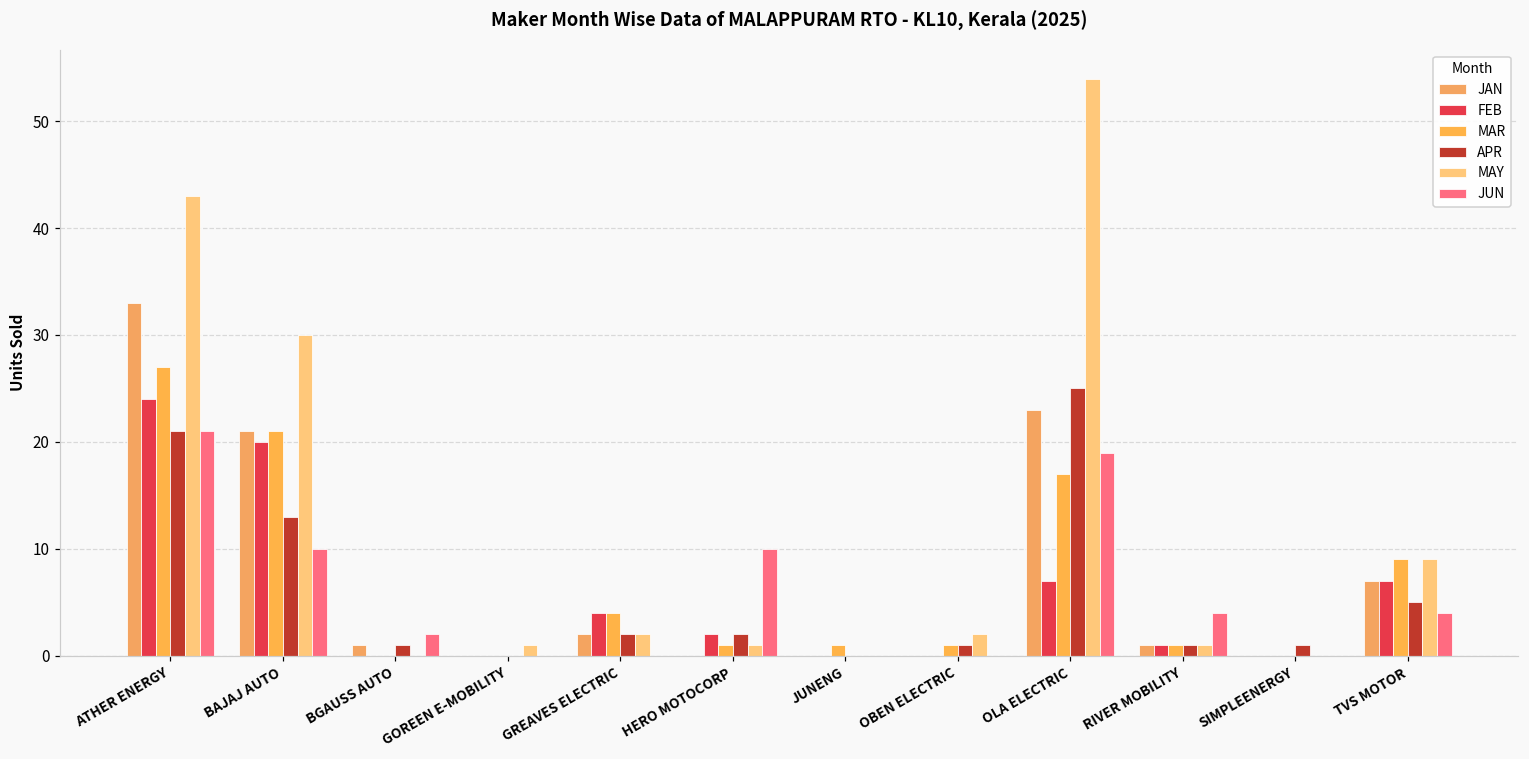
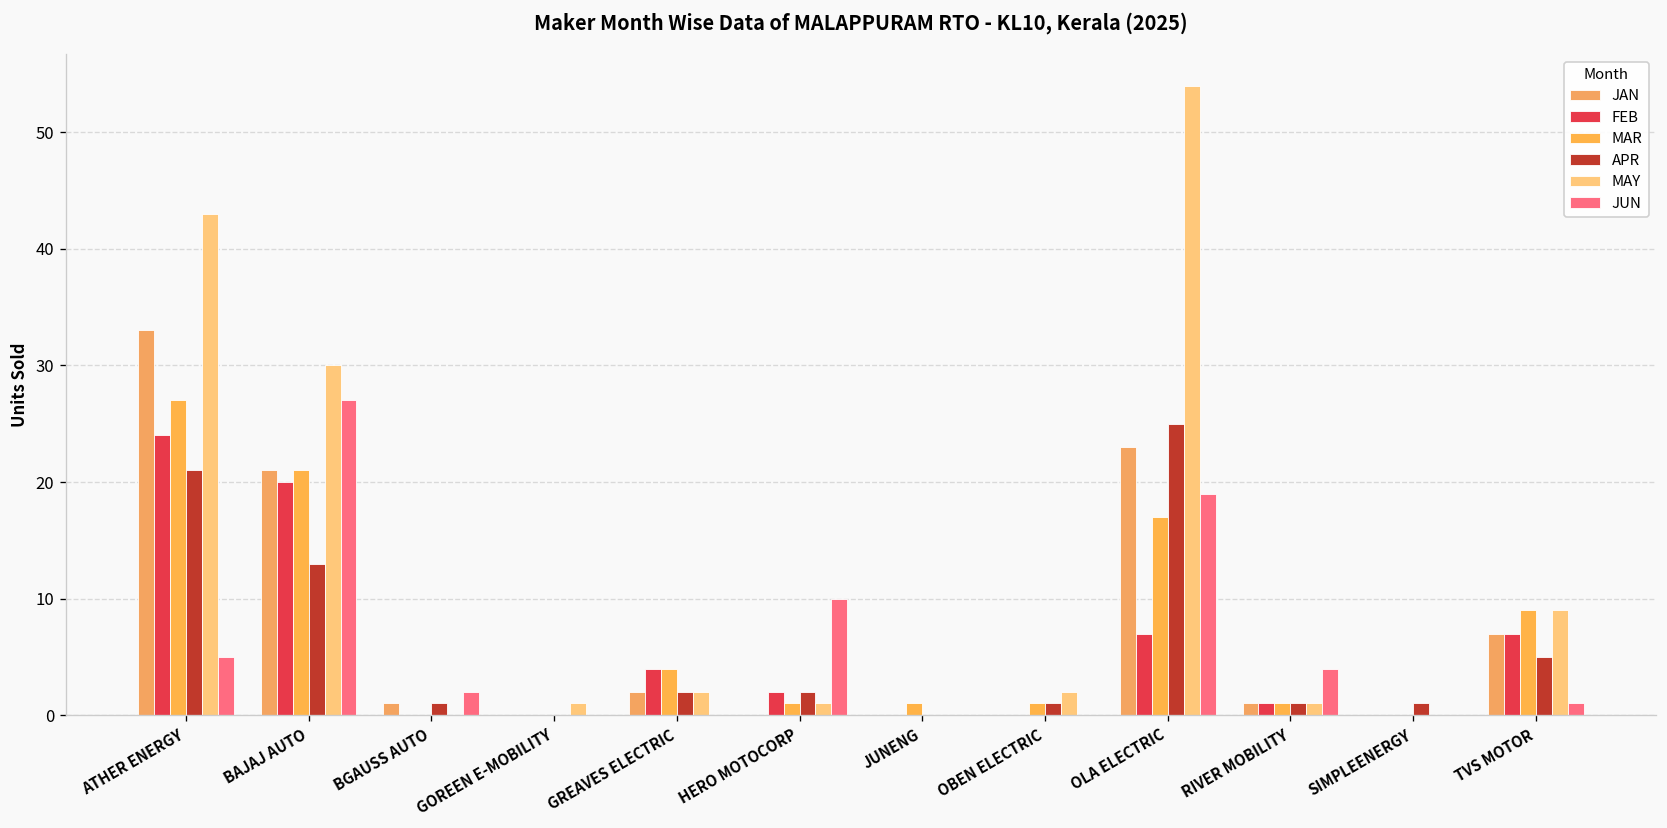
  {
    "JUN": {
-     "ATHER ENERGY": 21,
-     "BAJAJ AUTO": 10,
+     "ATHER ENERGY": 5,
+     "BAJAJ AUTO": 27,
      "BGAUSS AUTO": 2,
      "GOREEN E-MOBILITY": 0,
      "GREAVES ELECTRIC": 0,
      "HERO MOTOCORP": 10,
      "JUNENG": 0,
      "OBEN ELECTRIC": 0,
      "OLA ELECTRIC": 19,
      "RIVER MOBILITY": 4,
      "SIMPLEENERGY": 0,
-     "TVS MOTOR": 4
+     "TVS MOTOR": 1
    }
  }
